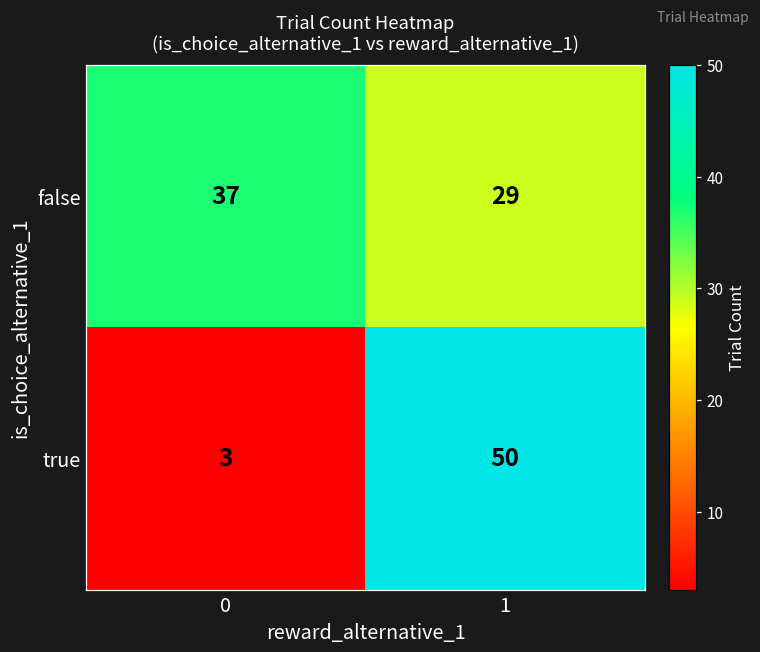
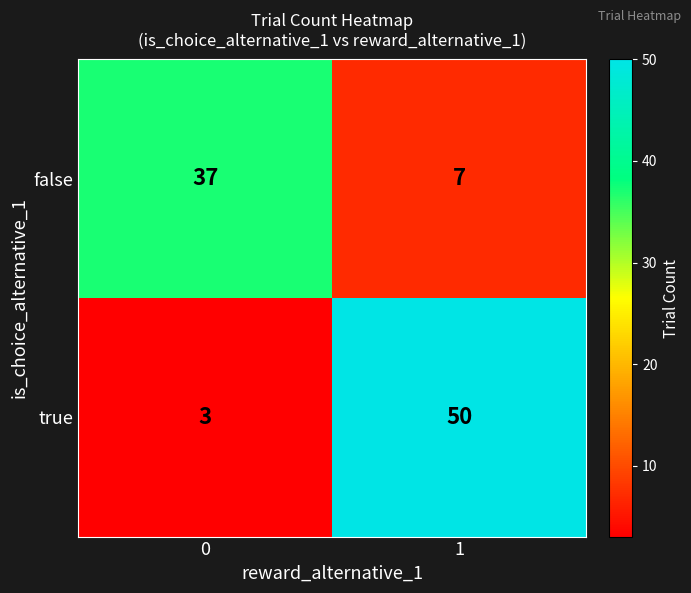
  {
    "false": {
      "0": 37,
-     "1": 29
+     "1": 7
    },
    "true": {
      "0": 3,
      "1": 50
    }
  }
